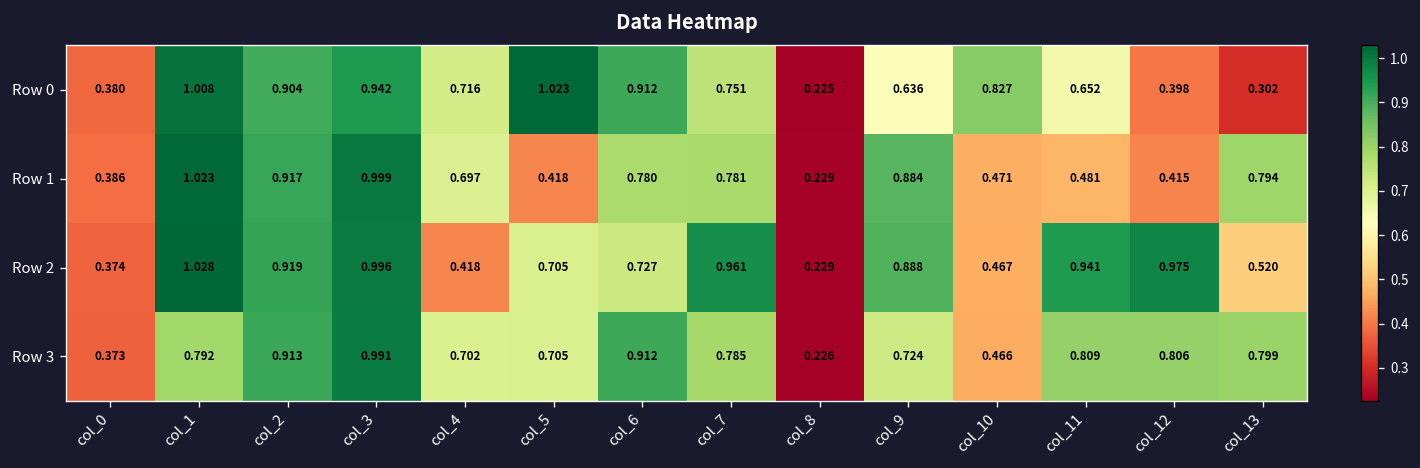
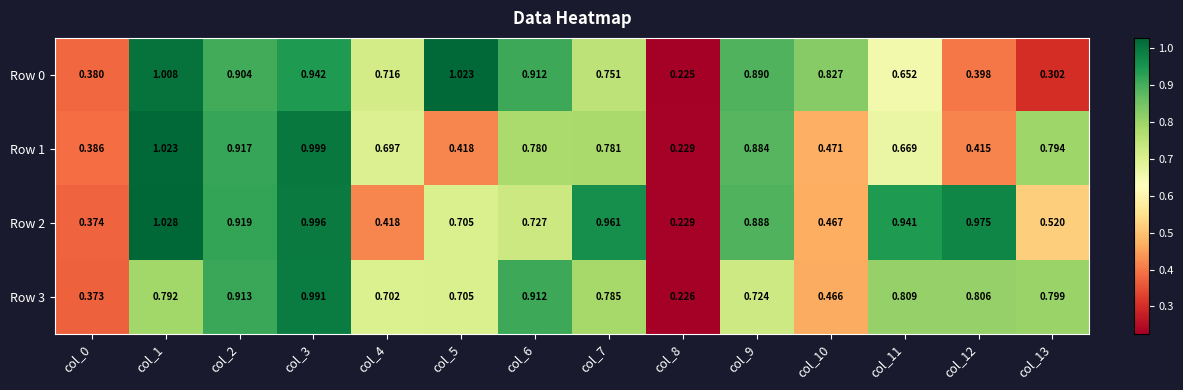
  {
    "Row 0": {
      "col_0": 0.380,
      "col_1": 1.008,
      "col_2": 0.904,
      "col_3": 0.942,
      "col_4": 0.716,
      "col_5": 1.023,
      "col_6": 0.912,
      "col_7": 0.751,
      "col_8": 0.225,
-     "col_9": 0.636,
+     "col_9": 0.890,
      "col_10": 0.827,
      "col_11": 0.652,
      "col_12": 0.398,
      "col_13": 0.302
    },
    "Row 1": {
      "col_0": 0.386,
      "col_1": 1.023,
      "col_2": 0.917,
      "col_3": 0.999,
      "col_4": 0.697,
      "col_5": 0.418,
      "col_6": 0.780,
      "col_7": 0.781,
      "col_8": 0.229,
      "col_9": 0.884,
      "col_10": 0.471,
-     "col_11": 0.481,
+     "col_11": 0.669,
      "col_12": 0.415,
      "col_13": 0.794
    },
    "Row 2": {
      "col_0": 0.374,
      "col_1": 1.028,
      "col_2": 0.919,
      "col_3": 0.996,
      "col_4": 0.418,
      "col_5": 0.705,
      "col_6": 0.727,
      "col_7": 0.961,
      "col_8": 0.229,
      "col_9": 0.888,
      "col_10": 0.467,
      "col_11": 0.941,
      "col_12": 0.975,
      "col_13": 0.520
    },
    "Row 3": {
      "col_0": 0.373,
      "col_1": 0.792,
      "col_2": 0.913,
      "col_3": 0.991,
      "col_4": 0.702,
      "col_5": 0.705,
      "col_6": 0.912,
      "col_7": 0.785,
      "col_8": 0.226,
      "col_9": 0.724,
      "col_10": 0.466,
      "col_11": 0.809,
      "col_12": 0.806,
      "col_13": 0.799
    }
  }
